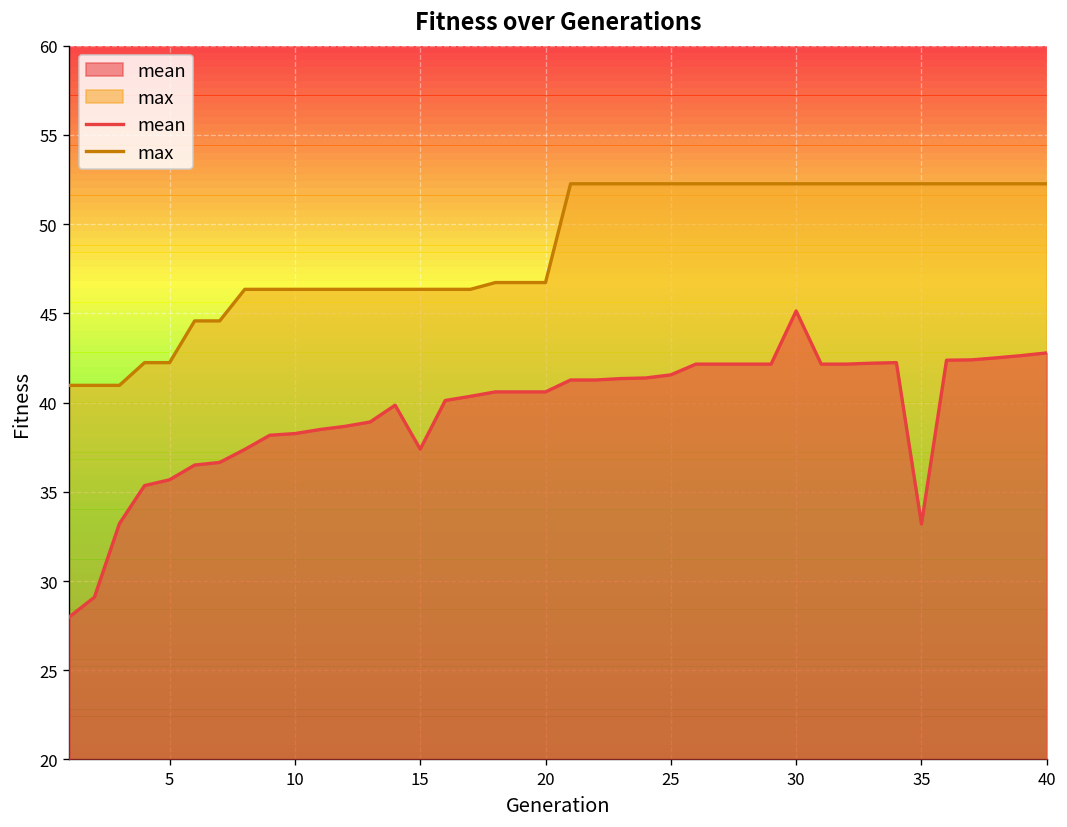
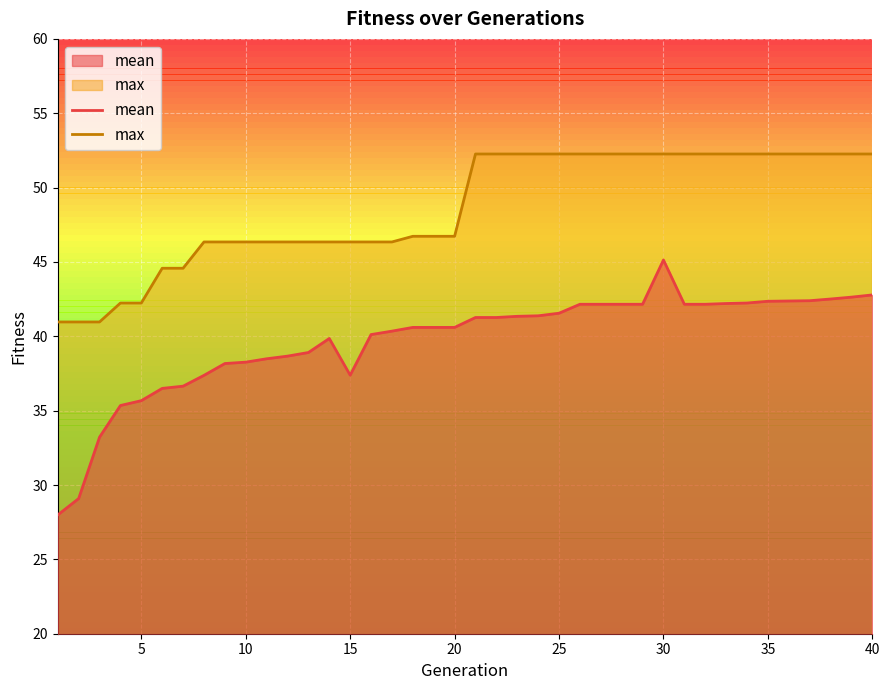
  {
    "mean": {
      "5": 35.7,
      "10": 38.3,
      "15": 37.4,
      "20": 40.6,
      "25": 41.6,
      "30": 45.1,
-     "35": 33.2,
+     "35": 42.4,
      "40": 42.8
    }
  }
